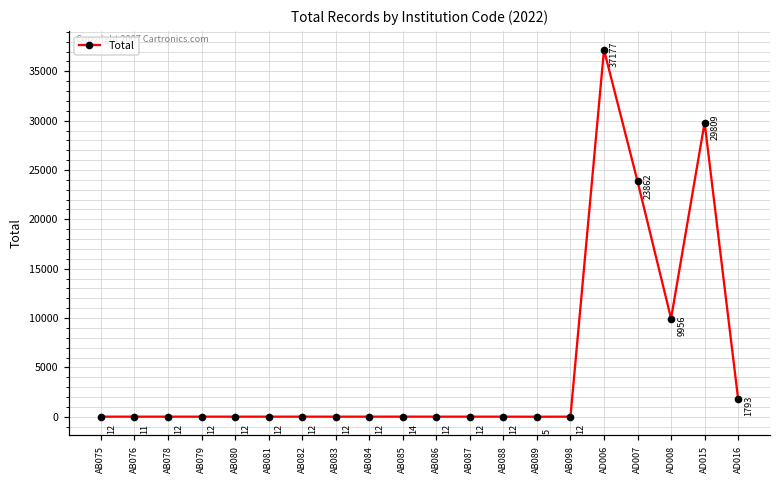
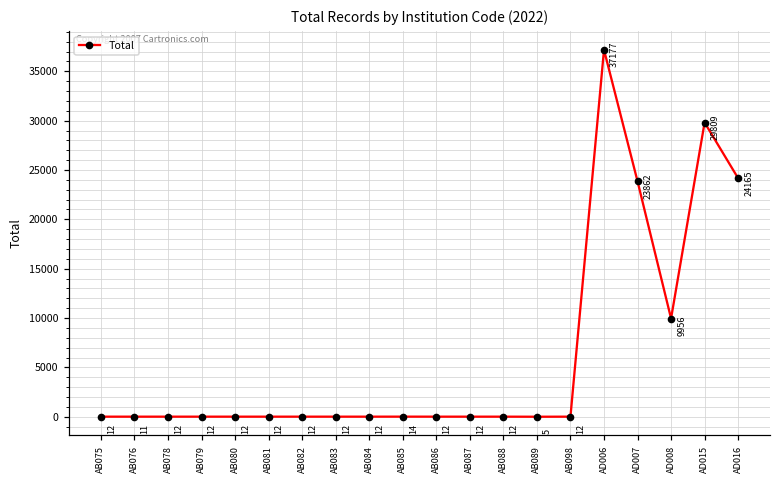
  {
    "AB075": 12,
    "AB076": 11,
    "AB078": 12,
    "AB079": 12,
    "AB080": 12,
    "AB081": 12,
    "AB082": 12,
    "AB083": 12,
    "AB084": 12,
    "AB085": 14,
    "AB086": 12,
    "AB087": 12,
    "AB088": 12,
    "AB089": 5,
    "AB098": 12,
    "AD006": 37177,
    "AD007": 23862,
    "AD008": 9956,
    "AD015": 29809,
-   "AD016": 1793
+   "AD016": 24165
  }
